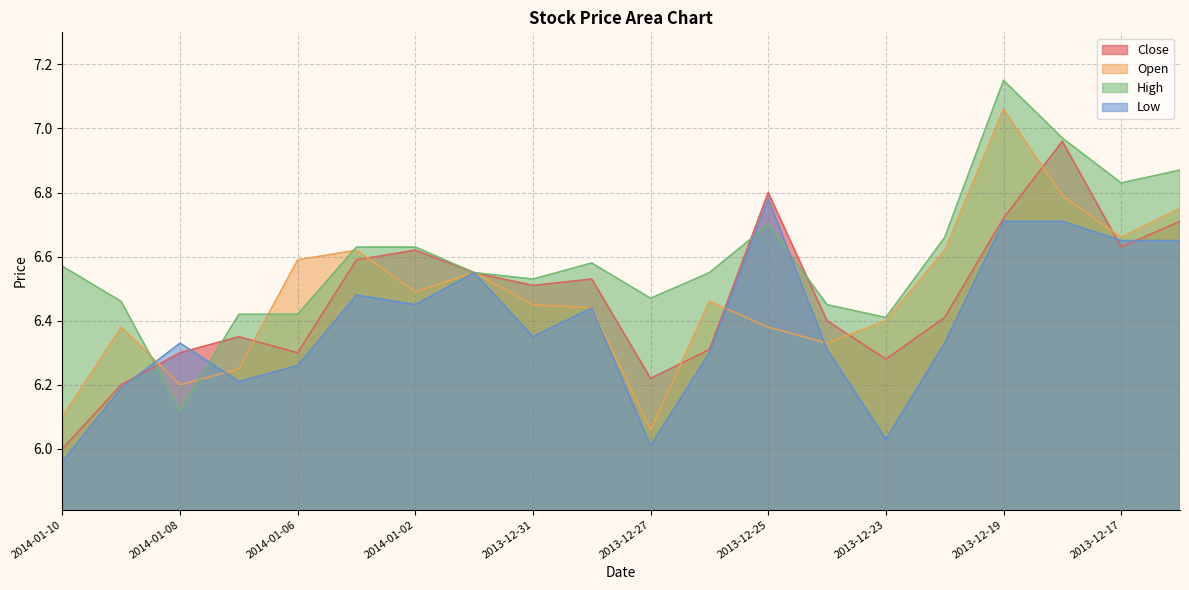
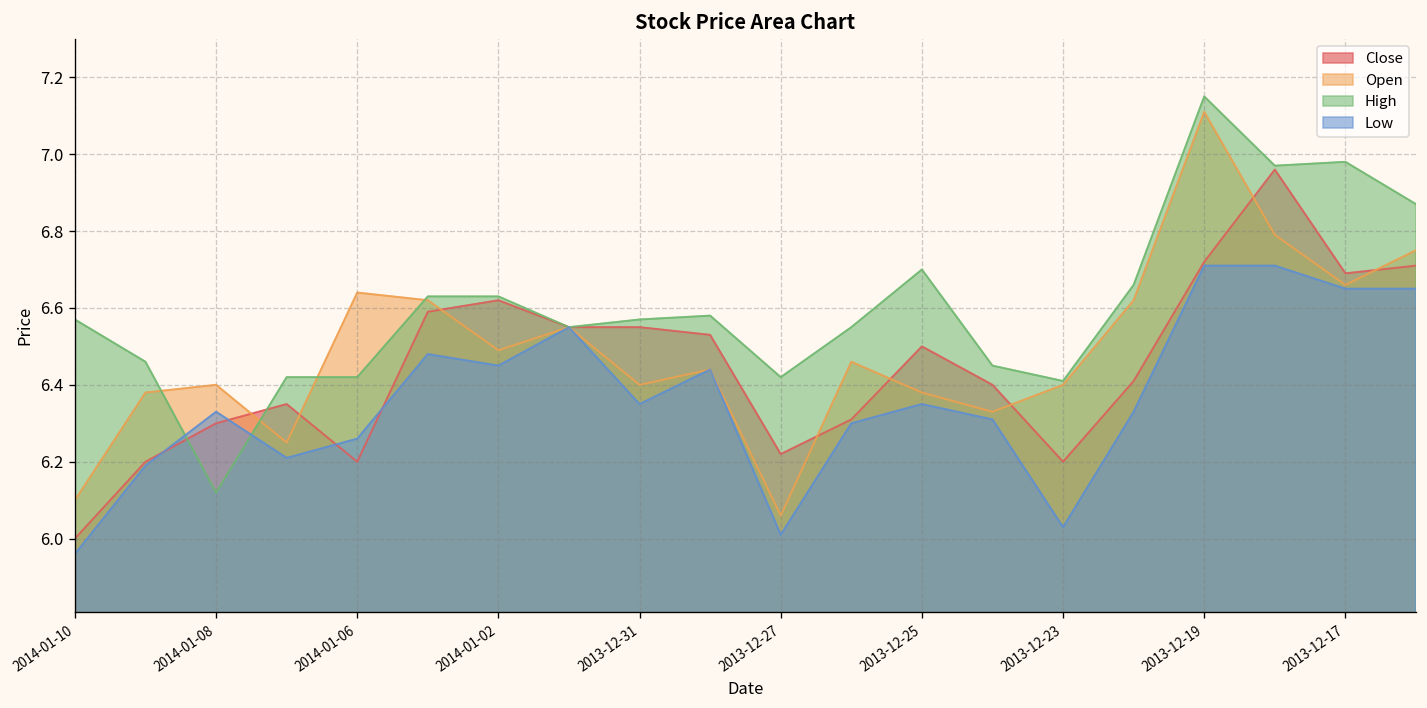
  {
    "Close": {
      "2014-01-10": 6.00,
      "2014-01-08": 6.30,
-     "2014-01-06": 6.3,
+     "2014-01-06": 6.2,
      "2014-01-02": 6.62,
-     "2013-12-31": 6.51,
+     "2013-12-31": 6.55,
      "2013-12-27": 6.22,
-     "2013-12-25": 6.8,
-     "2013-12-23": 6.28,
+     "2013-12-25": 6.5,
+     "2013-12-23": 6.20,
      "2013-12-19": 6.72,
-     "2013-12-17": 6.63
+     "2013-12-17": 6.69
    },
    "Open": {
      "2014-01-10": 6.10,
-     "2014-01-08": 6.2,
-     "2014-01-06": 6.59,
+     "2014-01-08": 6.4,
+     "2014-01-06": 6.64,
      "2014-01-02": 6.49,
-     "2013-12-31": 6.45,
+     "2013-12-31": 6.40,
      "2013-12-27": 6.06,
      "2013-12-25": 6.38,
      "2013-12-23": 6.40,
-     "2013-12-19": 7.06,
+     "2013-12-19": 7.11,
      "2013-12-17": 6.66
    },
    "High": {
      "2014-01-10": 6.57,
      "2014-01-08": 6.12,
      "2014-01-06": 6.42,
      "2014-01-02": 6.63,
-     "2013-12-31": 6.53,
-     "2013-12-27": 6.47,
+     "2013-12-31": 6.57,
+     "2013-12-27": 6.42,
      "2013-12-25": 6.70,
      "2013-12-23": 6.41,
      "2013-12-19": 7.15,
-     "2013-12-17": 6.83
+     "2013-12-17": 6.98
    },
    "Low": {
      "2014-01-10": 5.96,
      "2014-01-08": 6.33,
      "2014-01-06": 6.26,
      "2014-01-02": 6.45,
      "2013-12-31": 6.35,
      "2013-12-27": 6.01,
-     "2013-12-25": 6.78,
+     "2013-12-25": 6.35,
      "2013-12-23": 6.03,
      "2013-12-19": 6.71,
      "2013-12-17": 6.65
    }
  }
